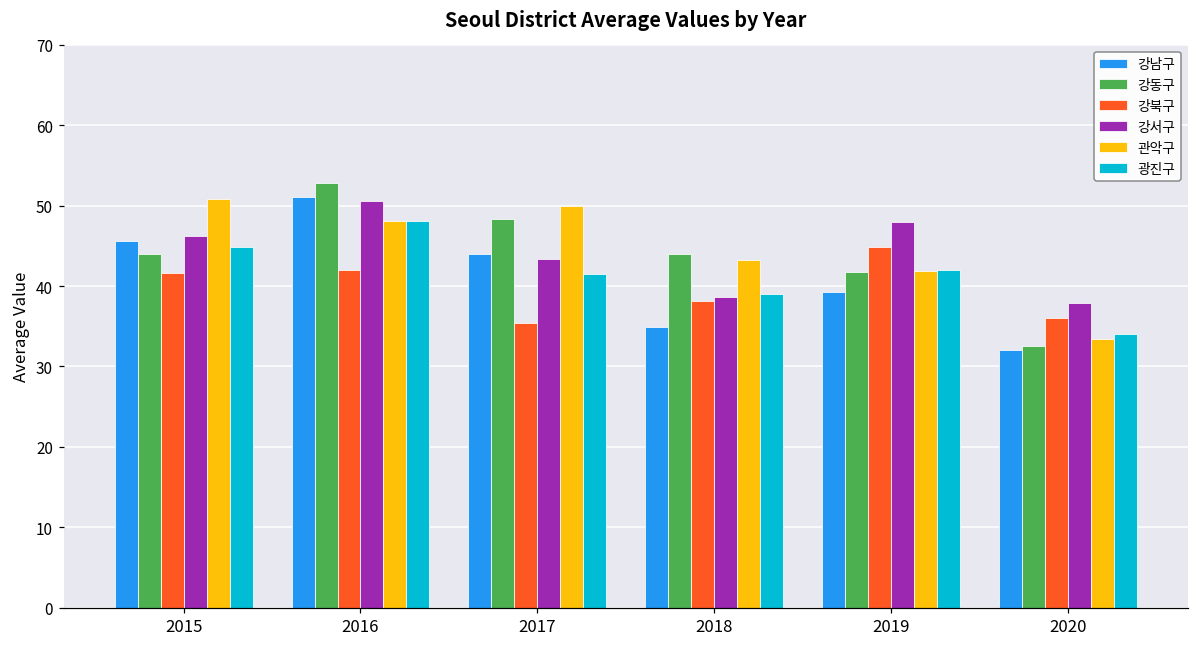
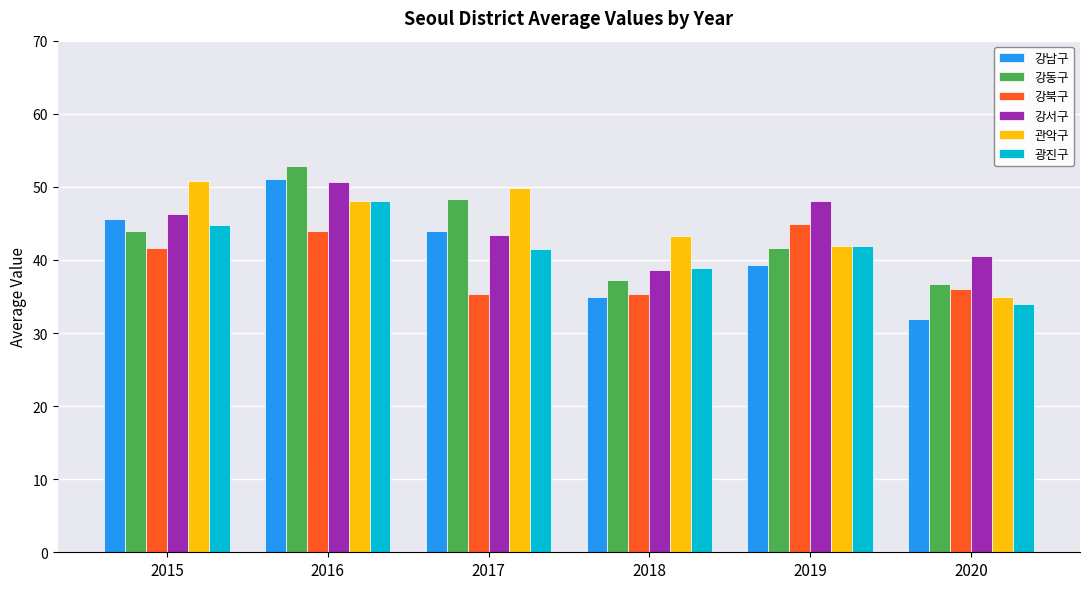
  {
    "강동구": {
      "2015": 44,
      "2016": 53,
      "2017": 48,
-     "2018": 44,
+     "2018": 37,
      "2019": 42,
-     "2020": 33
+     "2020": 37
    },
    "강북구": {
      "2015": 42,
-     "2016": 42,
+     "2016": 44,
      "2017": 35,
-     "2018": 38,
+     "2018": 35,
      "2019": 45,
      "2020": 36
    },
    "강서구": {
      "2015": 46,
      "2016": 51,
      "2017": 43,
      "2018": 39,
      "2019": 48,
-     "2020": 38
+     "2020": 41
    },
    "관악구": {
      "2015": 51,
      "2016": 48,
      "2017": 50,
      "2018": 43,
      "2019": 42,
-     "2020": 33
+     "2020": 35
    }
  }
